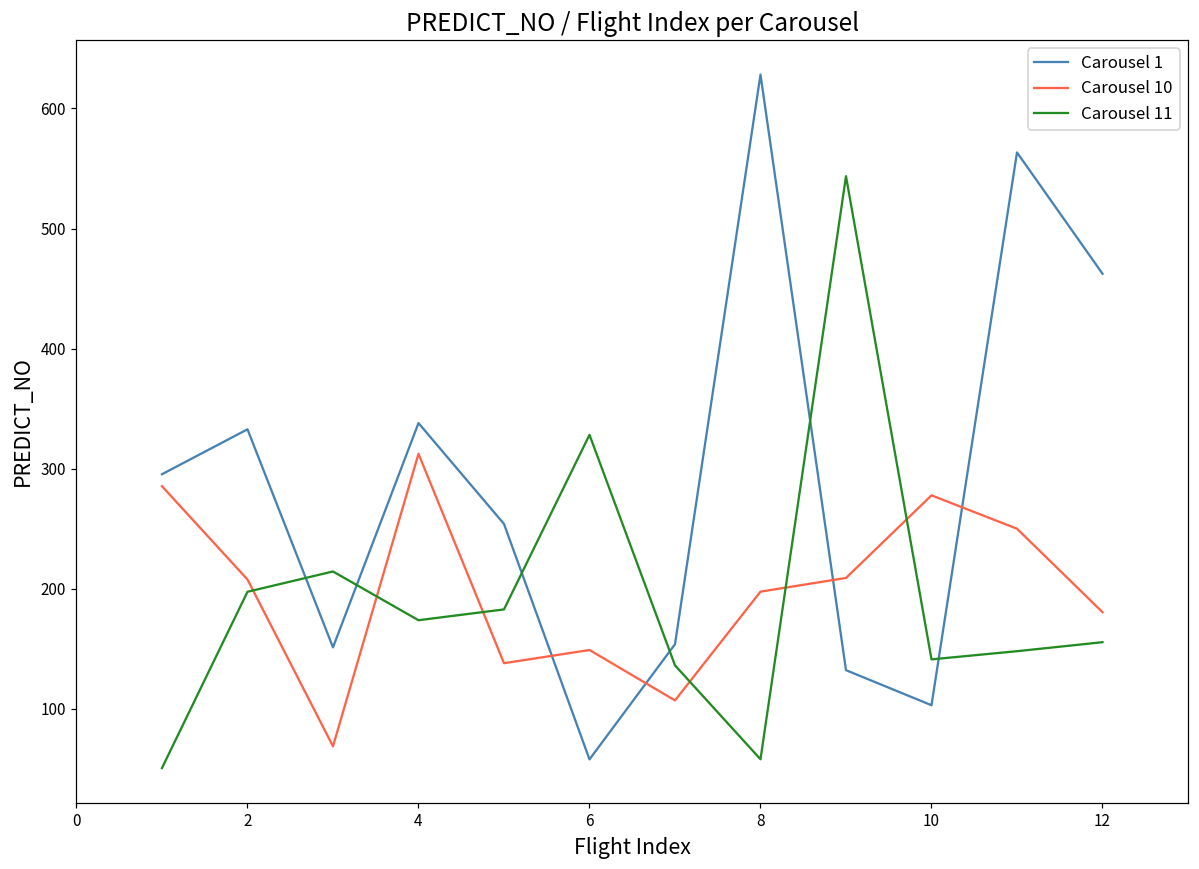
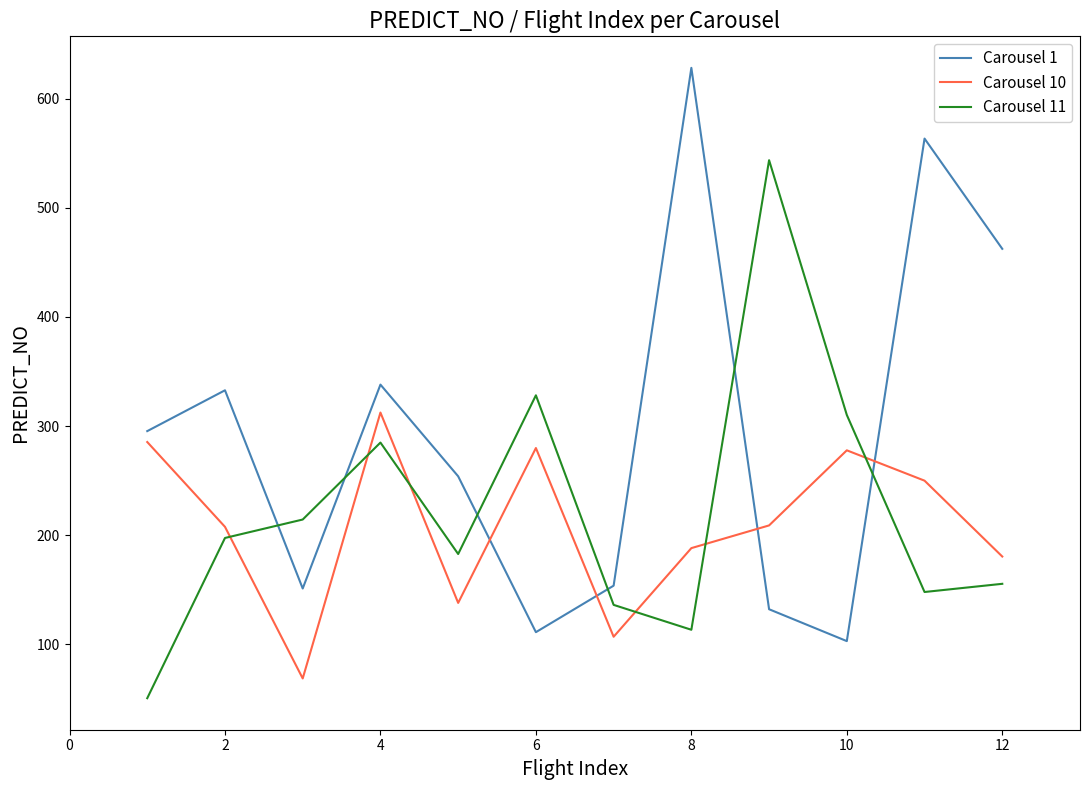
  {
    "Carousel 1": {
      "2": 333,
      "4": 338,
-     "6": 58,
+     "6": 111,
      "8": 628,
      "10": 103,
      "12": 462
    },
    "Carousel 10": {
      "2": 208,
      "4": 312,
-     "6": 149,
-     "8": 198,
+     "6": 280,
+     "8": 188,
      "10": 278,
      "12": 181
    },
    "Carousel 11": {
      "2": 198,
-     "4": 174,
+     "4": 285,
      "6": 328,
-     "8": 58,
-     "10": 141,
+     "8": 113,
+     "10": 310,
      "12": 156
    }
  }
